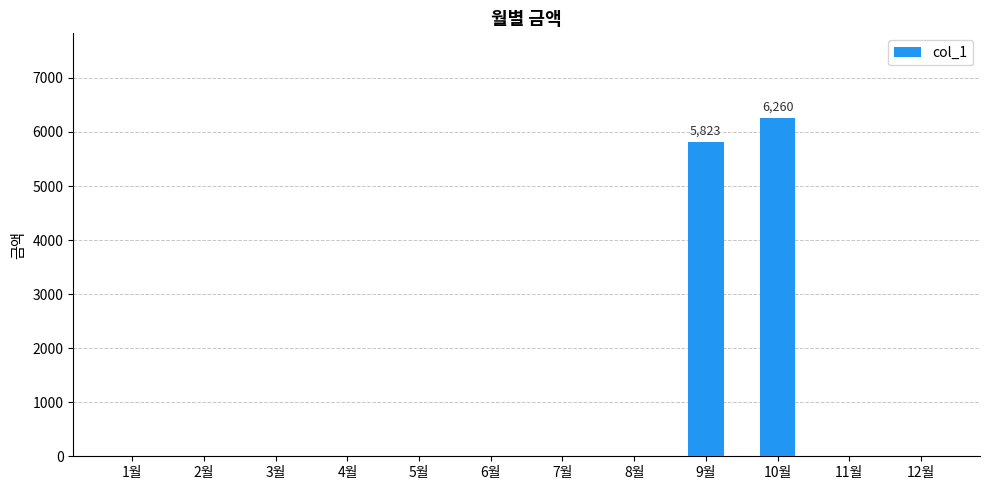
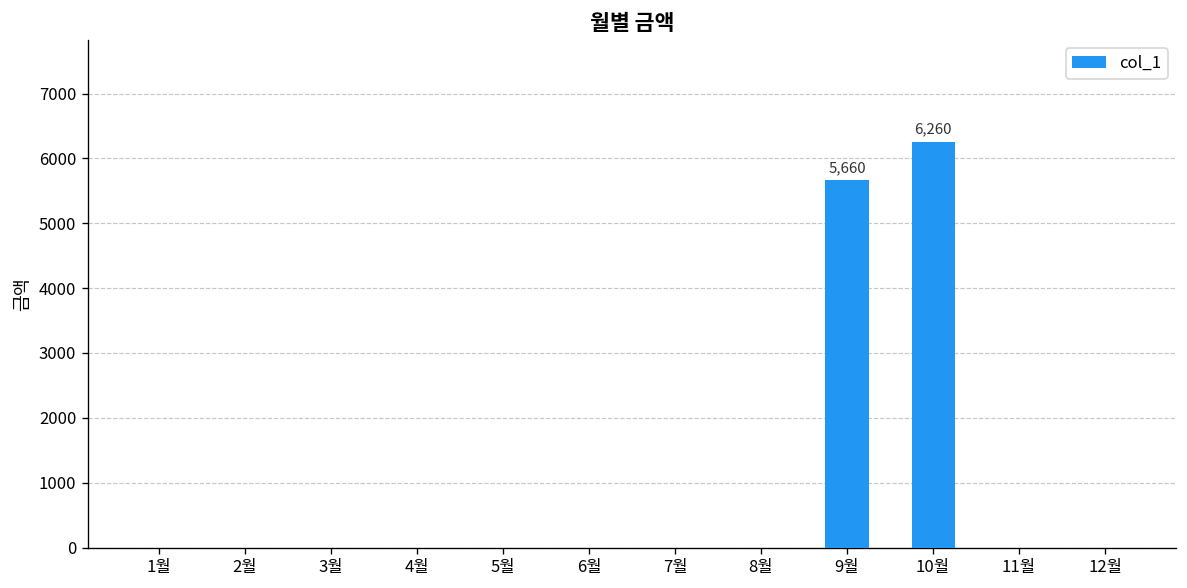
  {
-   "9월": "5,823",
+   "9월": "5,660",
    "10월": "6,260"
  }
